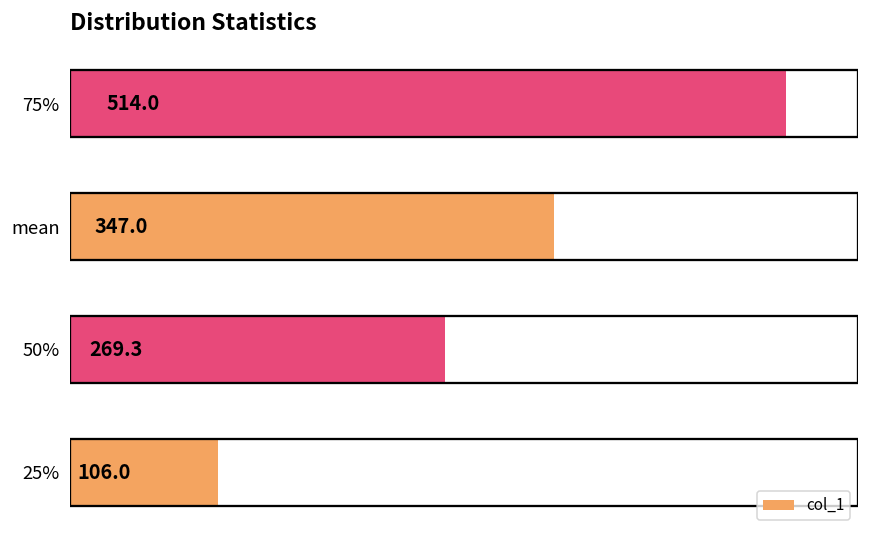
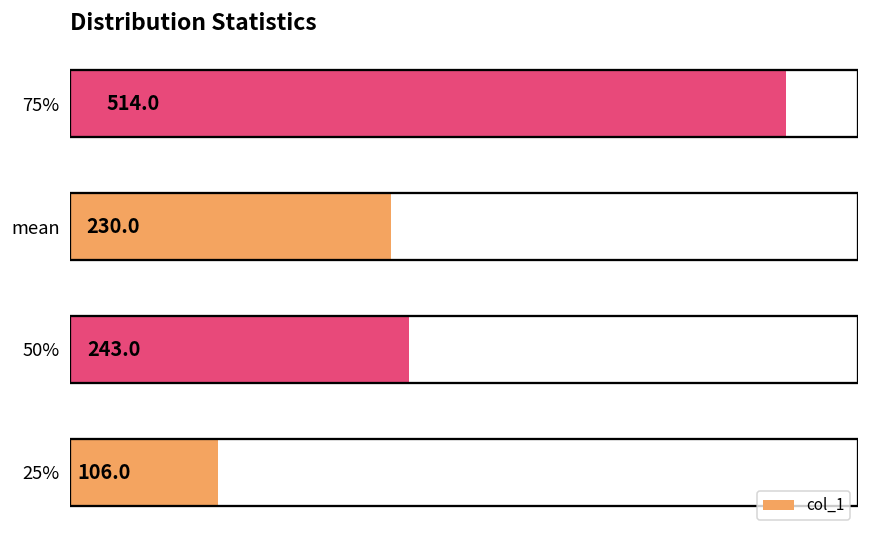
  {
    "75%": 514.0,
-   "mean": 347.0,
-   "50%": 269.3,
+   "mean": 230.0,
+   "50%": 243.0,
    "25%": 106.0
  }
